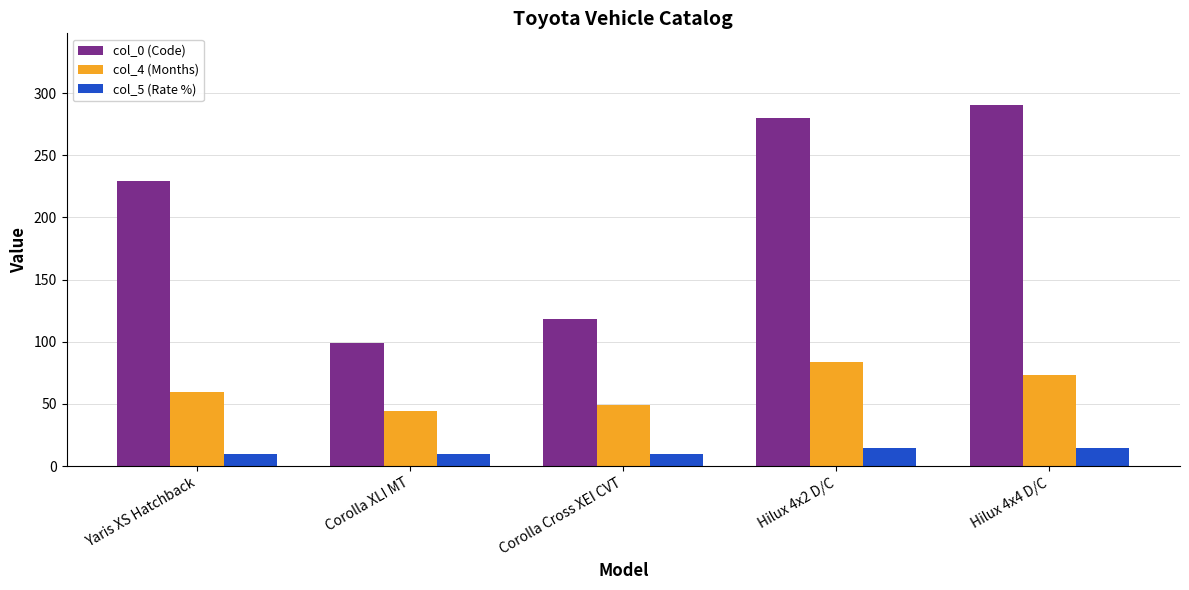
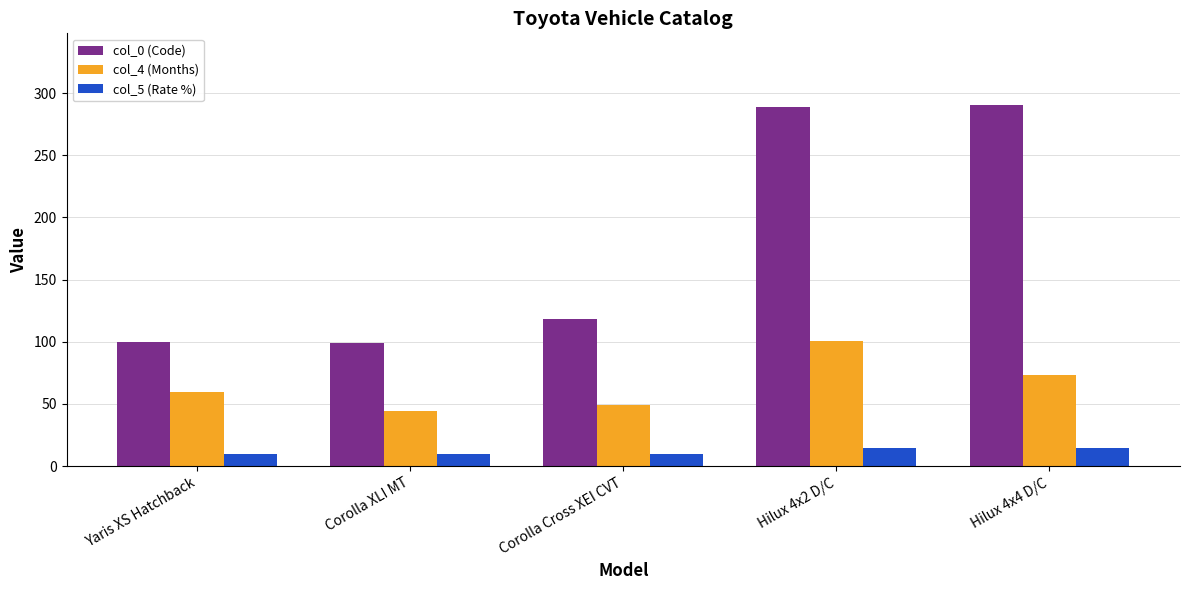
  {
    "col_0 (Code)": {
-     "Yaris XS Hatchback": 229,
+     "Yaris XS Hatchback": 100,
      "Corolla XLI MT": 99,
      "Corolla Cross XEI CVT": 118,
-     "Hilux 4x2 D/C": 280,
+     "Hilux 4x2 D/C": 289,
      "Hilux 4x4 D/C": 290
    },
    "col_4 (Months)": {
      "Yaris XS Hatchback": 60,
      "Corolla XLI MT": 44,
      "Corolla Cross XEI CVT": 49,
-     "Hilux 4x2 D/C": 84,
+     "Hilux 4x2 D/C": 101,
      "Hilux 4x4 D/C": 73
    },
    "col_5 (Rate %)": {
      "Yaris XS Hatchback": 10,
      "Corolla XLI MT": 10,
      "Corolla Cross XEI CVT": 10,
      "Hilux 4x2 D/C": 15,
      "Hilux 4x4 D/C": 15
    }
  }
